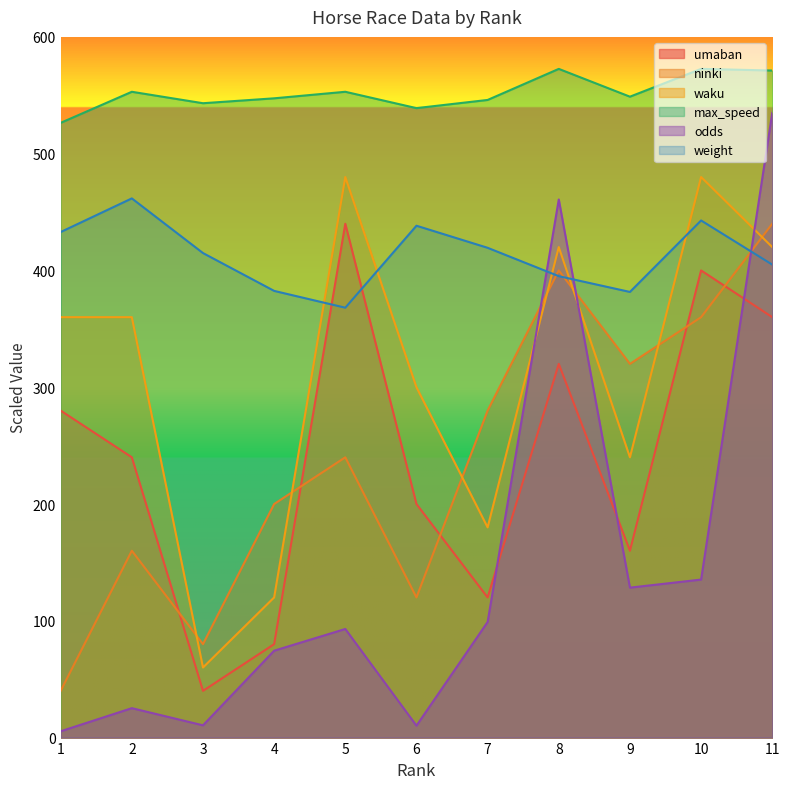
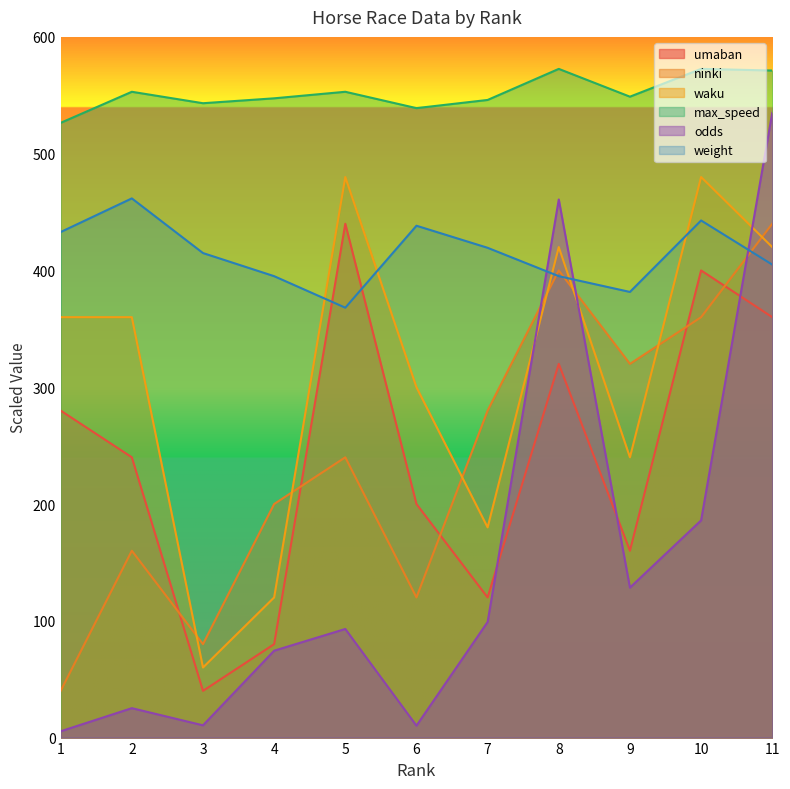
  {
    "max_speed": {
      "1": 526,
      "2": 553,
      "3": 543,
      "4": 547,
      "5": 553,
      "6": 539,
      "7": 546,
      "8": 573,
      "9": 549,
      "11": 571
    },
    "odds": {
      "1": 5,
      "2": 25,
      "3": 11,
      "4": 74,
      "5": 93,
      "6": 10,
      "7": 99,
      "8": 461,
      "9": 128,
-     "10": 135,
+     "10": 186,
      "11": 535
    },
    "weight": {
      "1": 433,
      "2": 462,
      "3": 415,
-     "4": 383,
+     "4": 395,
      "5": 368,
      "6": 438,
      "7": 419,
      "8": 395,
      "9": 382,
      "10": 443,
      "11": 405
    }
  }
